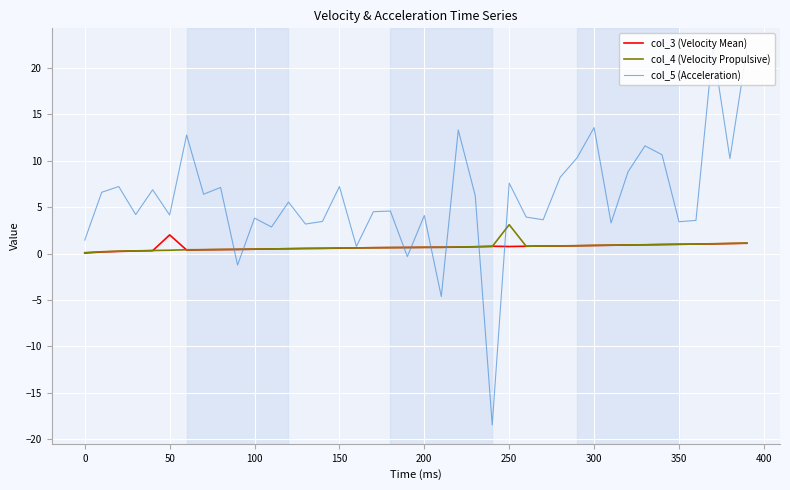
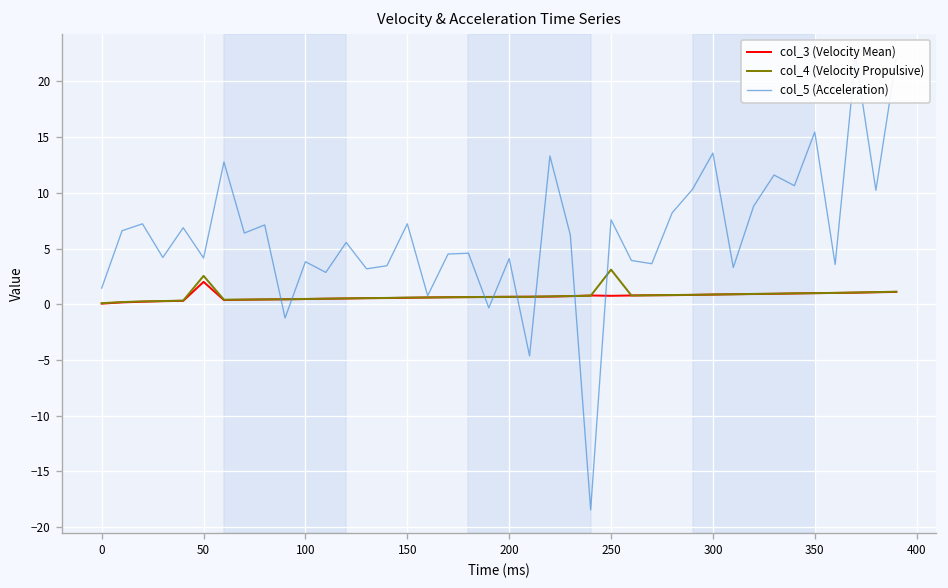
  {
    "col_3 (Velocity Mean)": {
      "50": 2,
      "250": 1
    },
    "col_4 (Velocity Propulsive)": {
-     "50": 0,
+     "50": 3,
      "250": 3
    },
    "col_5 (Acceleration)": {
      "0": 1,
      "50": 4,
      "100": 4,
      "150": 7,
      "200": 4,
      "250": 8,
      "300": 14,
-     "350": 3
+     "350": 15
    }
  }
